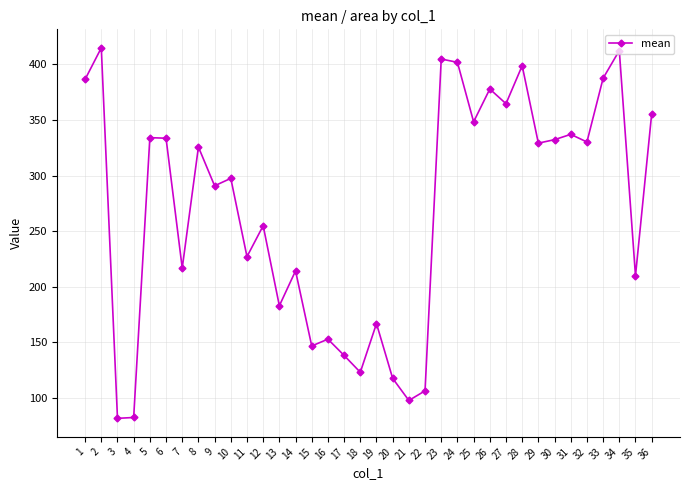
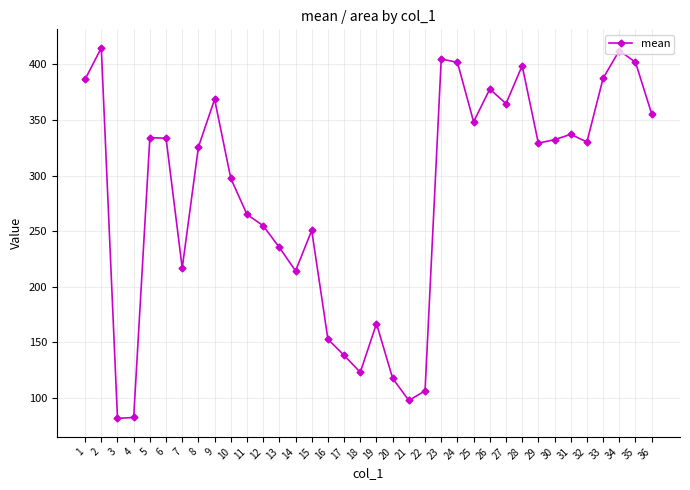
  {
    "1": 386,
    "2": 415,
    "3": 82,
    "4": 82,
    "5": 334,
    "6": 334,
    "7": 217,
    "8": 326,
-   "9": 291,
+   "9": 369,
    "10": 297,
-   "11": 227,
+   "11": 265,
    "12": 255,
-   "13": 183,
+   "13": 235,
    "14": 214,
-   "15": 147,
+   "15": 251,
    "16": 153,
    "17": 138,
    "18": 123,
    "19": 167,
    "20": 118,
    "21": 98,
    "22": 106,
    "23": 405,
    "24": 402,
    "25": 348,
    "26": 378,
    "27": 365,
    "28": 399,
    "29": 329,
    "30": 332,
    "31": 337,
    "32": 330,
    "33": 387,
-   "35": 210,
+   "35": 402,
    "36": 355
  }
